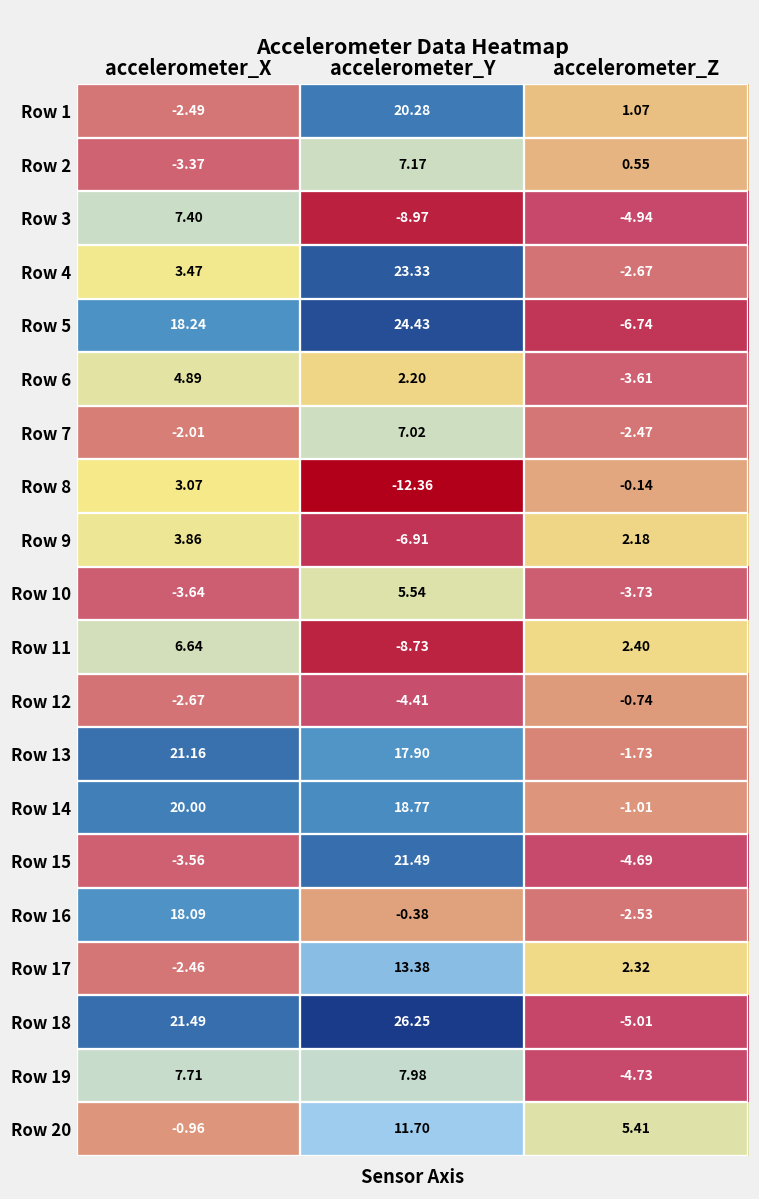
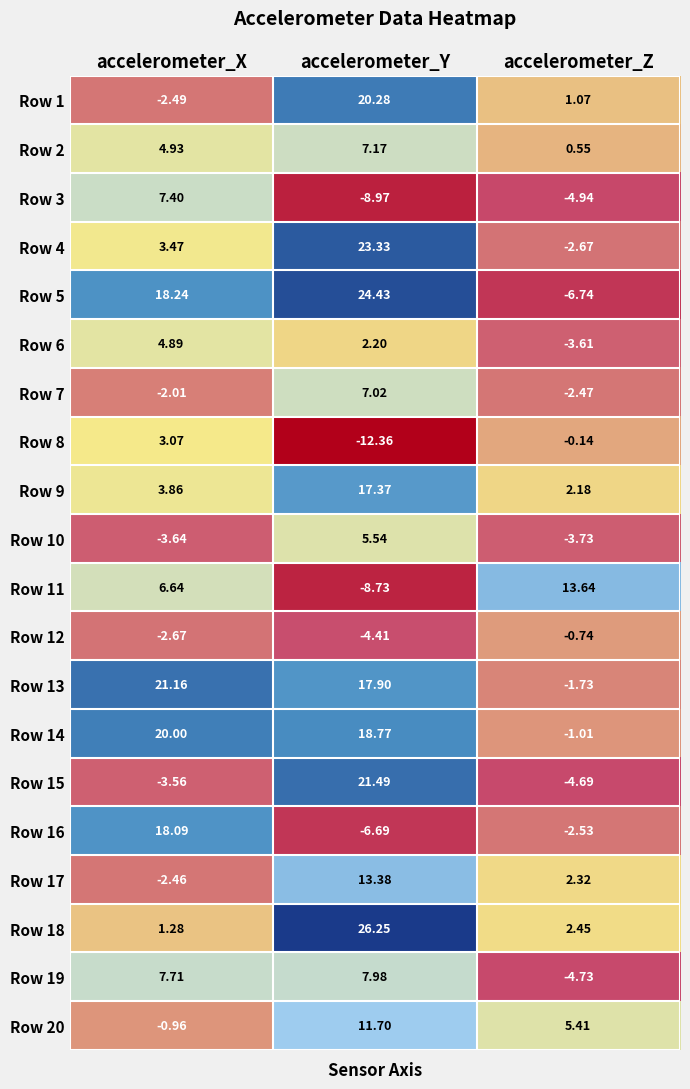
  {
    "Row 1": {
      "accelerometer_X": -2.49,
      "accelerometer_Y": 20.28,
      "accelerometer_Z": 1.07
    },
    "Row 2": {
-     "accelerometer_X": -3.37,
+     "accelerometer_X": 4.93,
      "accelerometer_Y": 7.17,
      "accelerometer_Z": 0.55
    },
    "Row 3": {
      "accelerometer_X": 7.40,
      "accelerometer_Y": -8.97,
      "accelerometer_Z": -4.94
    },
    "Row 4": {
      "accelerometer_X": 3.47,
      "accelerometer_Y": 23.33,
      "accelerometer_Z": -2.67
    },
    "Row 5": {
      "accelerometer_X": 18.24,
      "accelerometer_Y": 24.43,
      "accelerometer_Z": -6.74
    },
    "Row 6": {
      "accelerometer_X": 4.89,
      "accelerometer_Y": 2.20,
      "accelerometer_Z": -3.61
    },
    "Row 7": {
      "accelerometer_X": -2.01,
      "accelerometer_Y": 7.02,
      "accelerometer_Z": -2.47
    },
    "Row 8": {
      "accelerometer_X": 3.07,
      "accelerometer_Y": -12.36,
      "accelerometer_Z": -0.14
    },
    "Row 9": {
      "accelerometer_X": 3.86,
-     "accelerometer_Y": -6.91,
+     "accelerometer_Y": 17.37,
      "accelerometer_Z": 2.18
    },
    "Row 10": {
      "accelerometer_X": -3.64,
      "accelerometer_Y": 5.54,
      "accelerometer_Z": -3.73
    },
    "Row 11": {
      "accelerometer_X": 6.64,
      "accelerometer_Y": -8.73,
-     "accelerometer_Z": 2.40
+     "accelerometer_Z": 13.64
    },
    "Row 12": {
      "accelerometer_X": -2.67,
      "accelerometer_Y": -4.41,
      "accelerometer_Z": -0.74
    },
    "Row 13": {
      "accelerometer_X": 21.16,
      "accelerometer_Y": 17.90,
      "accelerometer_Z": -1.73
    },
    "Row 14": {
      "accelerometer_X": 20.00,
      "accelerometer_Y": 18.77,
      "accelerometer_Z": -1.01
    },
    "Row 15": {
      "accelerometer_X": -3.56,
      "accelerometer_Y": 21.49,
      "accelerometer_Z": -4.69
    },
    "Row 16": {
      "accelerometer_X": 18.09,
-     "accelerometer_Y": -0.38,
+     "accelerometer_Y": -6.69,
      "accelerometer_Z": -2.53
    },
    "Row 17": {
      "accelerometer_X": -2.46,
      "accelerometer_Y": 13.38,
      "accelerometer_Z": 2.32
    },
    "Row 18": {
-     "accelerometer_X": 21.49,
+     "accelerometer_X": 1.28,
      "accelerometer_Y": 26.25,
-     "accelerometer_Z": -5.01
+     "accelerometer_Z": 2.45
    },
    "Row 19": {
      "accelerometer_X": 7.71,
      "accelerometer_Y": 7.98,
      "accelerometer_Z": -4.73
    },
    "Row 20": {
      "accelerometer_X": -0.96,
      "accelerometer_Y": 11.70,
      "accelerometer_Z": 5.41
    }
  }
